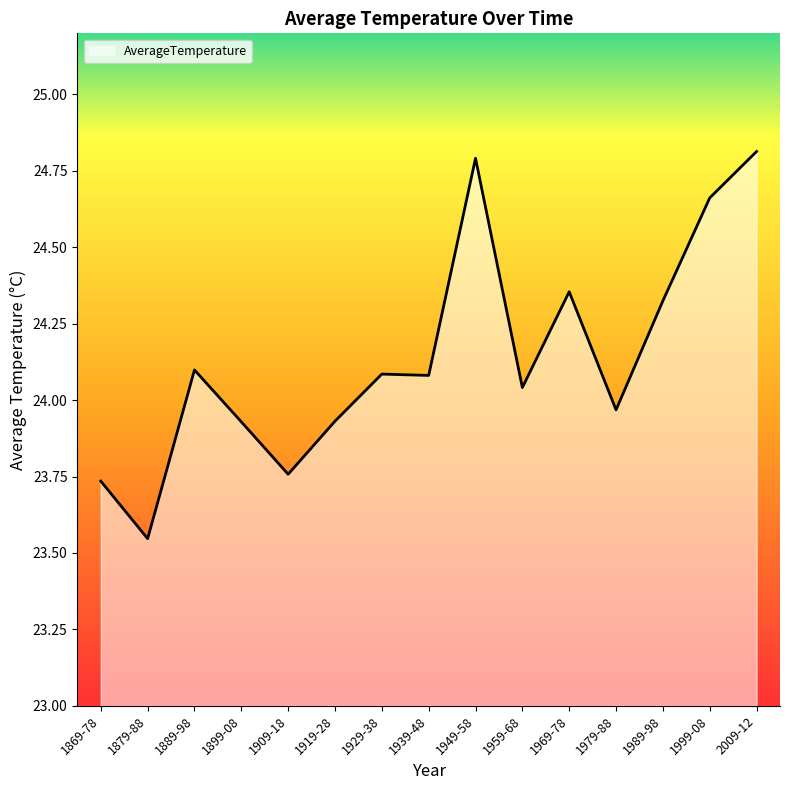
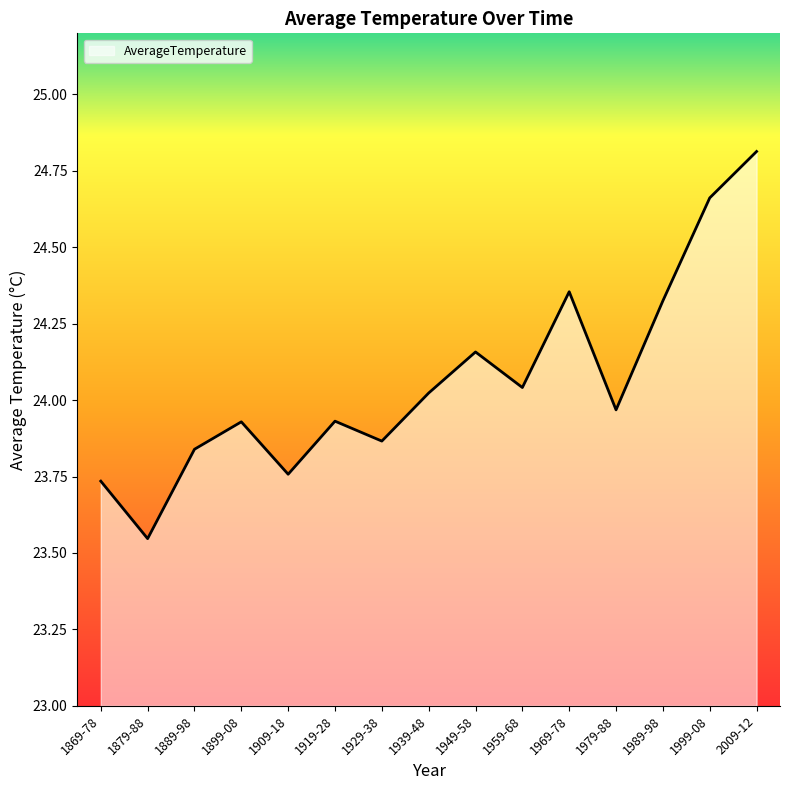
  {
    "1869-78": 23.74,
    "1879-88": 23.55,
-   "1889-98": 24.10,
+   "1889-98": 23.84,
    "1899-08": 23.93,
    "1909-18": 23.76,
    "1919-28": 23.93,
-   "1929-38": 24.09,
-   "1939-48": 24.08,
-   "1949-58": 24.79,
+   "1929-38": 23.87,
+   "1939-48": 24.02,
+   "1949-58": 24.16,
    "1959-68": 24.04,
    "1969-78": 24.35,
    "1979-88": 23.97,
    "1989-98": 24.32,
    "1999-08": 24.66,
    "2009-12": 24.81
  }
